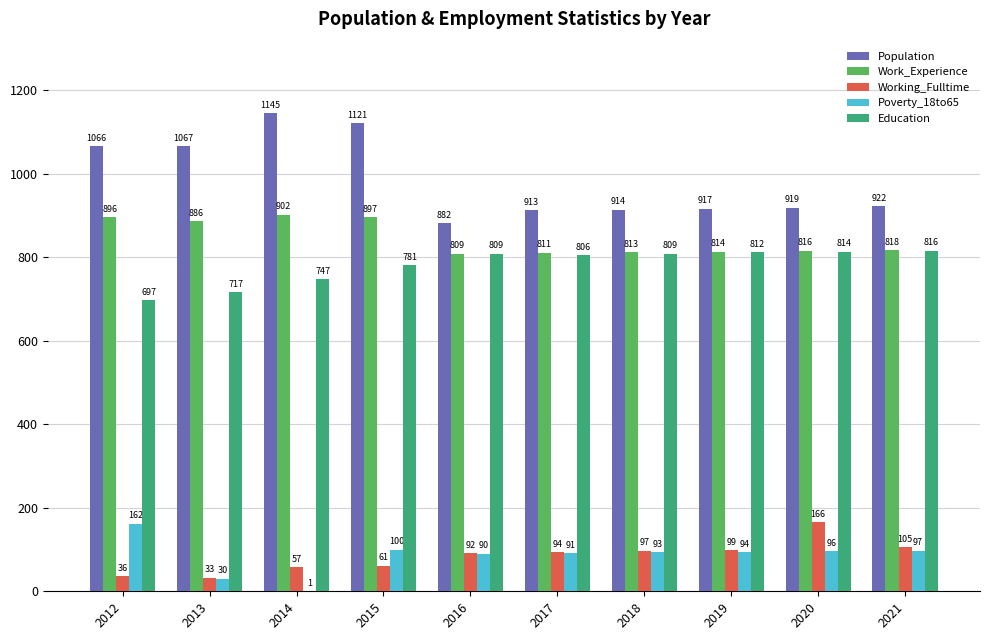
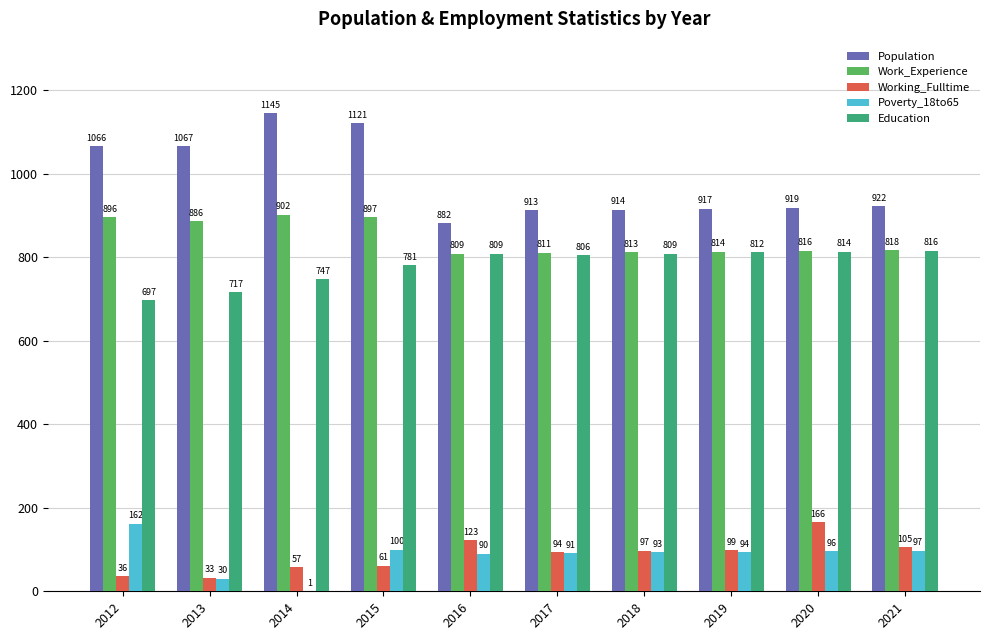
  {
    "Population": {
      "2012": 1066,
      "2013": 1067,
      "2014": 1145,
      "2015": 1121,
      "2016": 882,
      "2017": 913,
      "2018": 914,
      "2019": 917,
      "2020": 919,
      "2021": 922
    },
    "Working_Fulltime": {
      "2012": 36,
      "2013": 33,
      "2014": 57,
      "2015": 61,
-     "2016": 92,
+     "2016": 123,
      "2017": 94,
      "2018": 97,
      "2019": 99,
      "2020": 166,
      "2021": 105
    },
    "Poverty_18to65": {
      "2012": 162,
      "2013": 30,
      "2014": 1,
      "2015": 100,
      "2016": 90,
      "2017": 91,
      "2018": 93,
      "2019": 94,
      "2020": 96,
      "2021": 97
    }
  }
